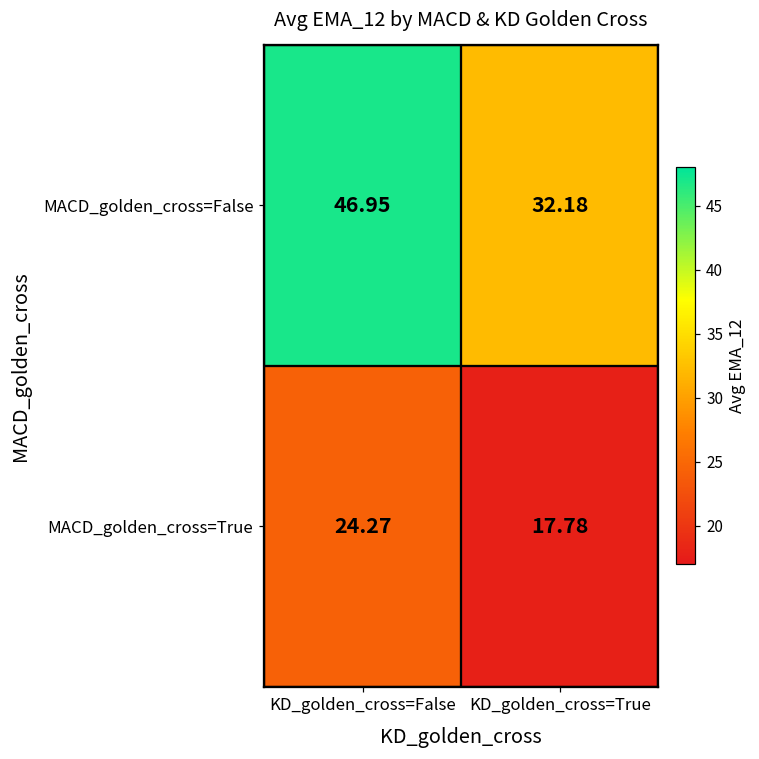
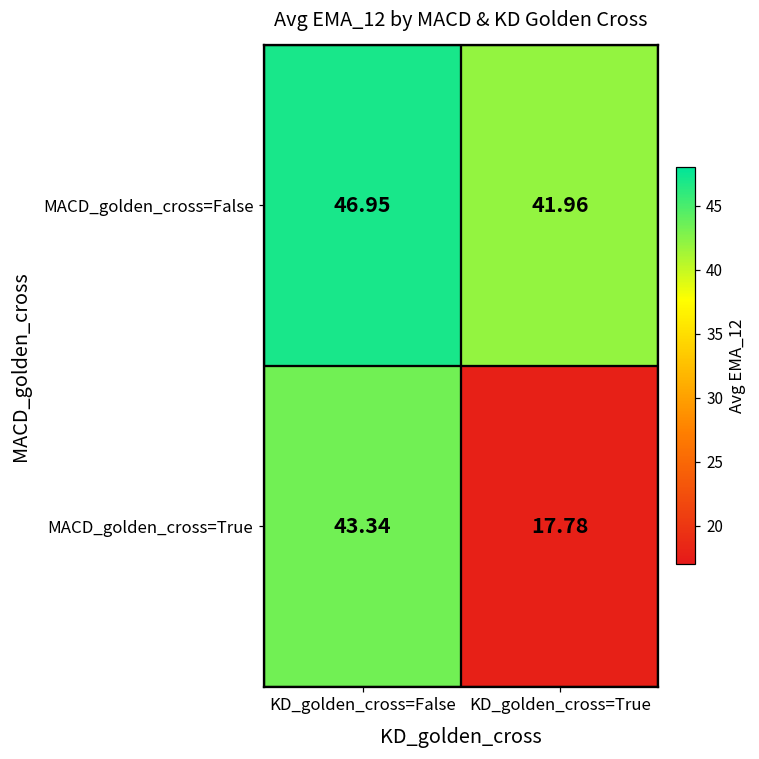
  {
    "MACD_golden_cross=False": {
      "KD_golden_cross=False": 46.95,
-     "KD_golden_cross=True": 32.18
+     "KD_golden_cross=True": 41.96
    },
    "MACD_golden_cross=True": {
-     "KD_golden_cross=False": 24.27,
+     "KD_golden_cross=False": 43.34,
      "KD_golden_cross=True": 17.78
    }
  }
